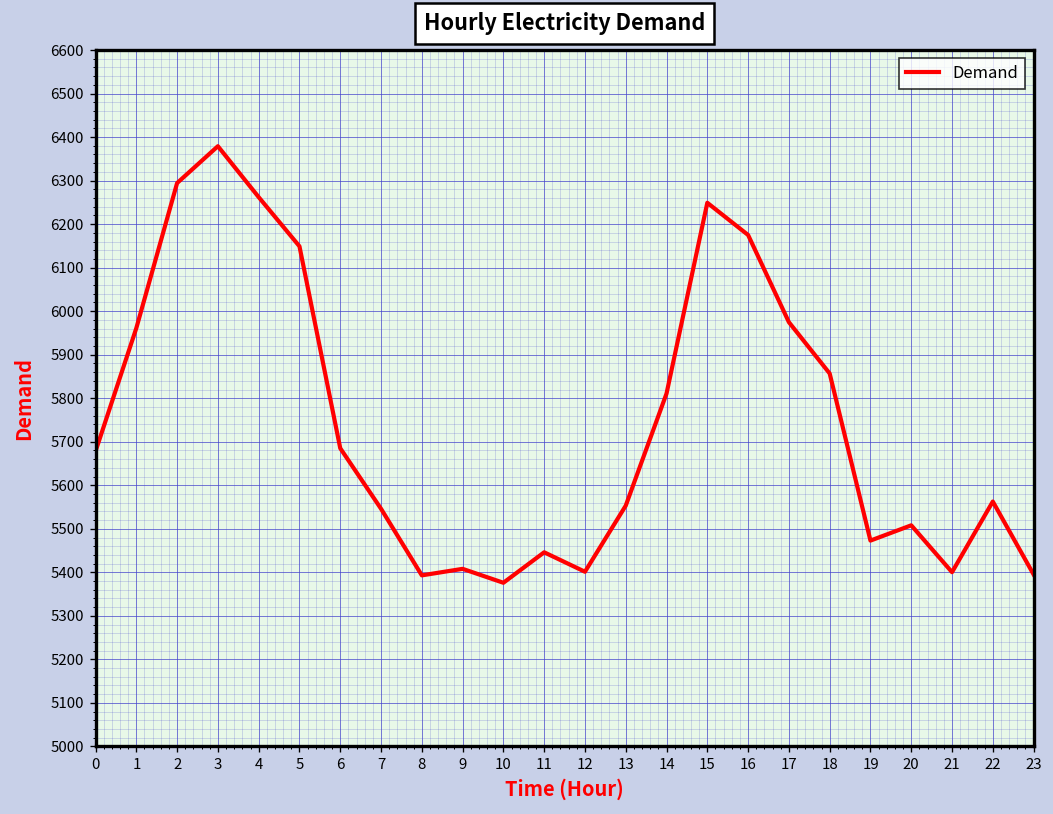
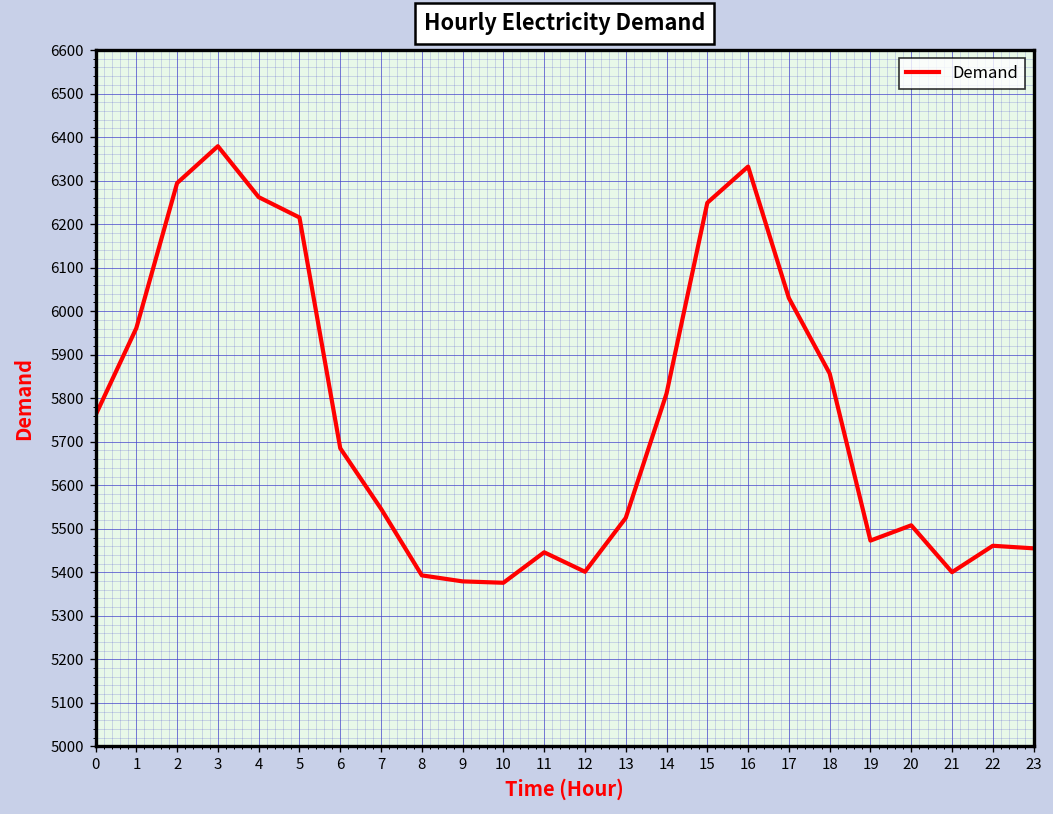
  {
-   "0": 5680,
+   "0": 5760,
    "1": 5960,
    "2": 6290,
    "3": 6380,
    "4": 6260,
-   "5": 6150,
+   "5": 6220,
    "6": 5690,
    "7": 5550,
    "8": 5390,
-   "9": 5410,
+   "9": 5380,
    "10": 5380,
    "11": 5450,
    "12": 5400,
-   "13": 5550,
+   "13": 5530,
    "14": 5810,
    "15": 6250,
-   "16": 6180,
-   "17": 5970,
+   "16": 6330,
+   "17": 6030,
    "18": 5860,
    "19": 5470,
    "20": 5510,
    "21": 5400,
-   "22": 5560,
-   "23": 5400
+   "22": 5460,
+   "23": 5460
  }
